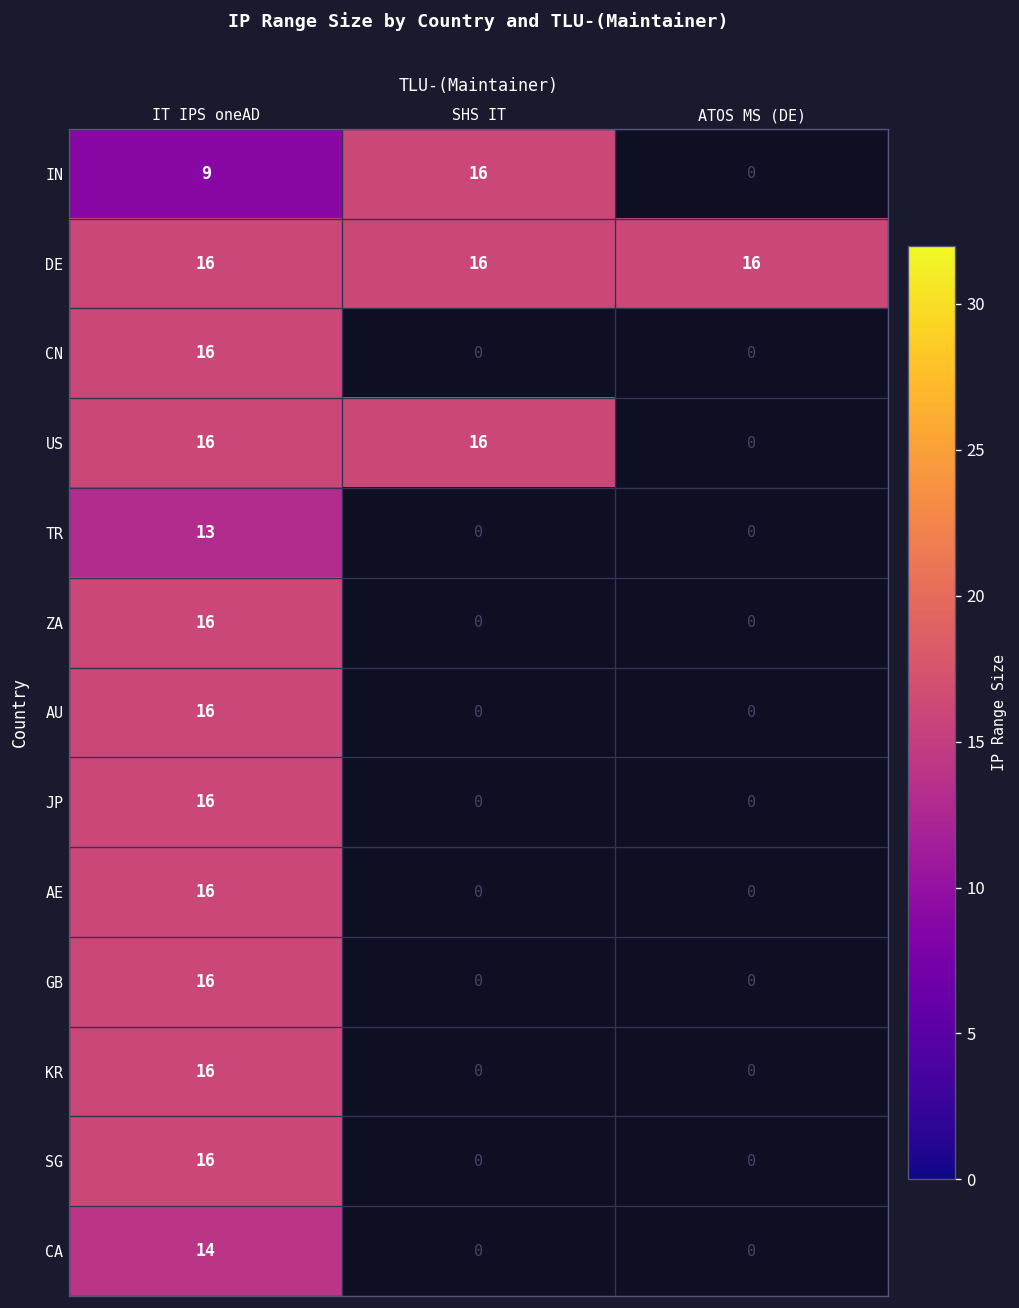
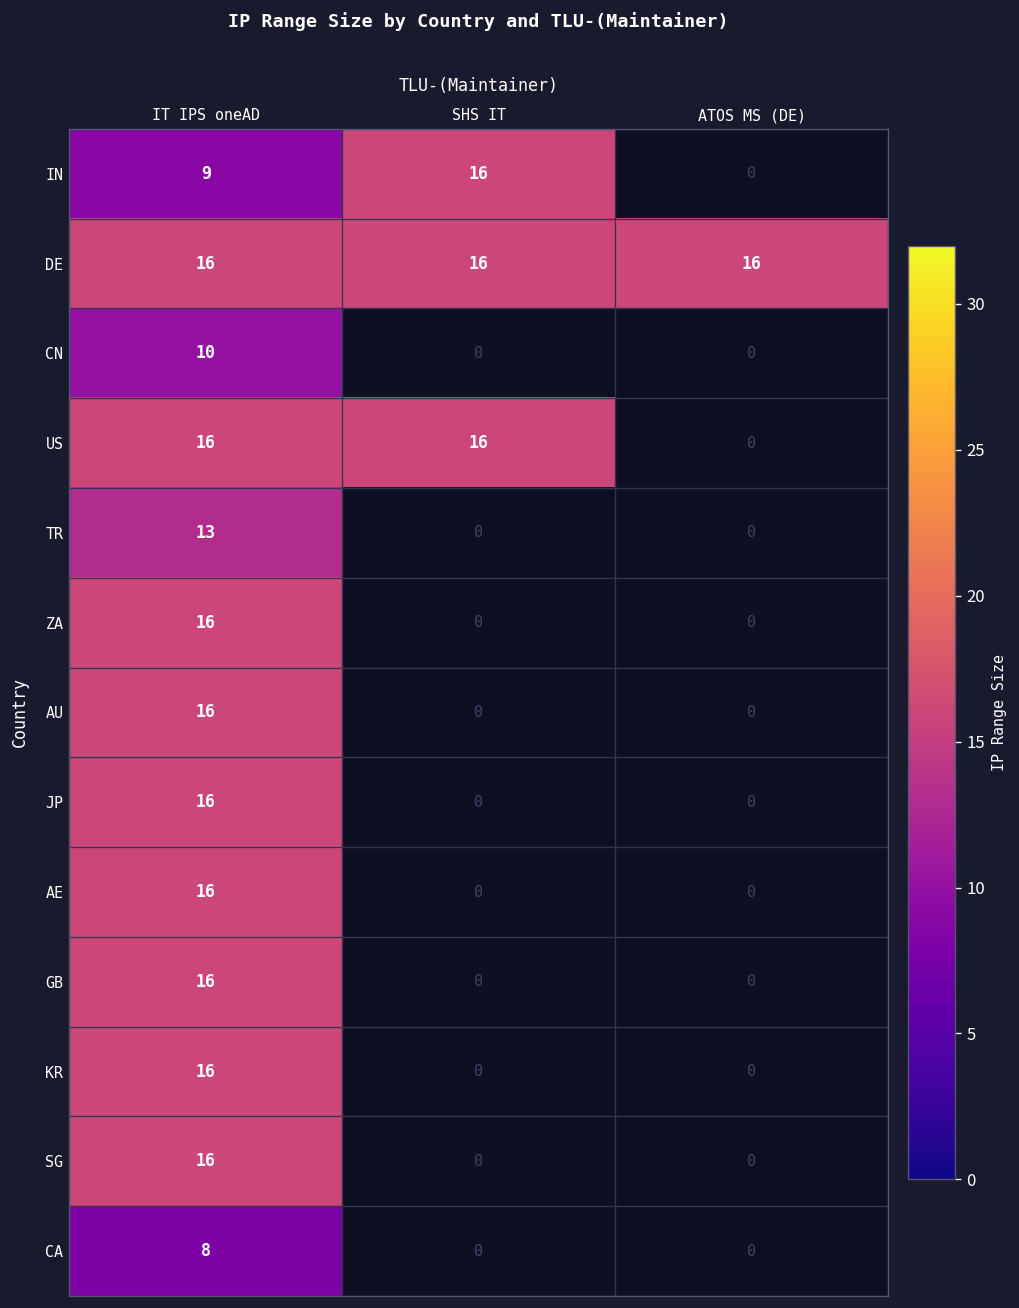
  {
    "IN": {
      "IT IPS oneAD": 9,
      "SHS IT": 16
    },
    "DE": {
      "IT IPS oneAD": 16,
      "SHS IT": 16,
      "ATOS MS (DE)": 16
    },
    "CN": {
-     "IT IPS oneAD": 16
+     "IT IPS oneAD": 10
    },
    "US": {
      "IT IPS oneAD": 16,
      "SHS IT": 16
    },
    "TR": {
      "IT IPS oneAD": 13
    },
    "ZA": {
      "IT IPS oneAD": 16
    },
    "AU": {
      "IT IPS oneAD": 16
    },
    "JP": {
      "IT IPS oneAD": 16
    },
    "AE": {
      "IT IPS oneAD": 16
    },
    "GB": {
      "IT IPS oneAD": 16
    },
    "KR": {
      "IT IPS oneAD": 16
    },
    "SG": {
      "IT IPS oneAD": 16
    },
    "CA": {
-     "IT IPS oneAD": 14
+     "IT IPS oneAD": 8
    }
  }
